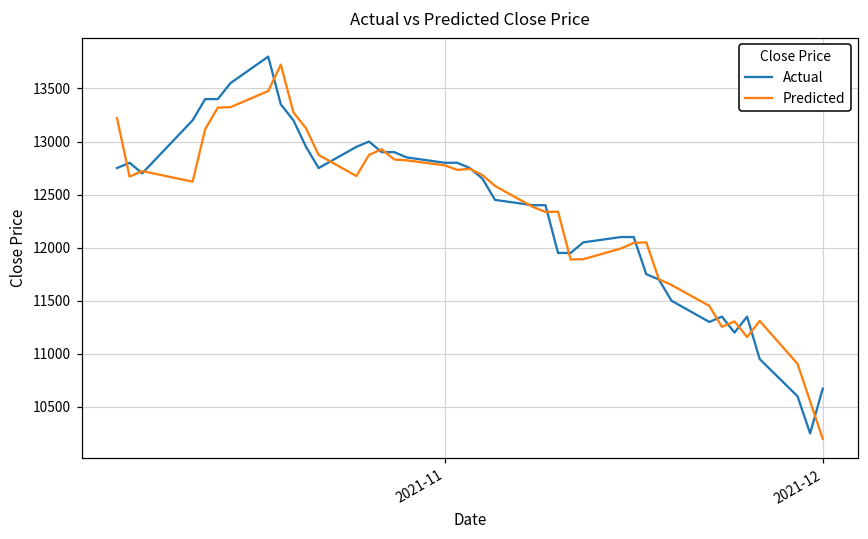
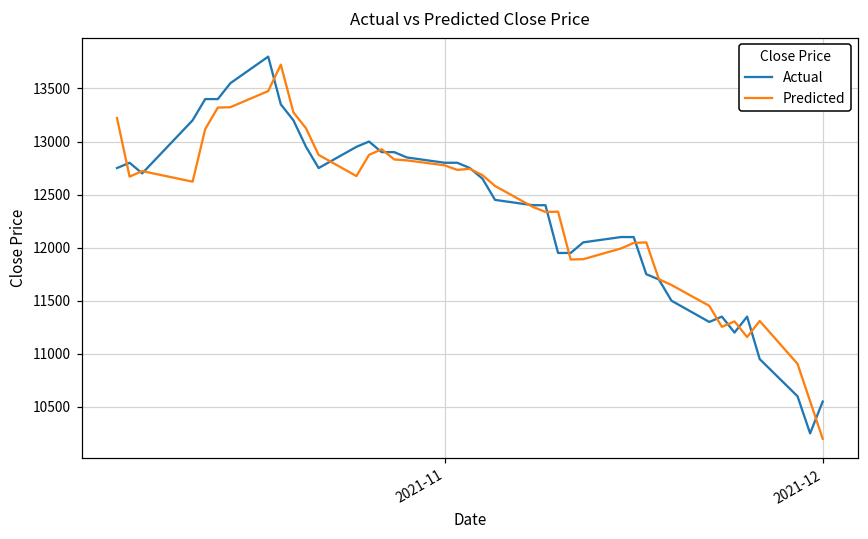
  {
    "Actual": {
-     "2021-12": 10700
+     "2021-12": 10500
    },
    "Predicted": {
      "2021-12": 10200
    }
  }
